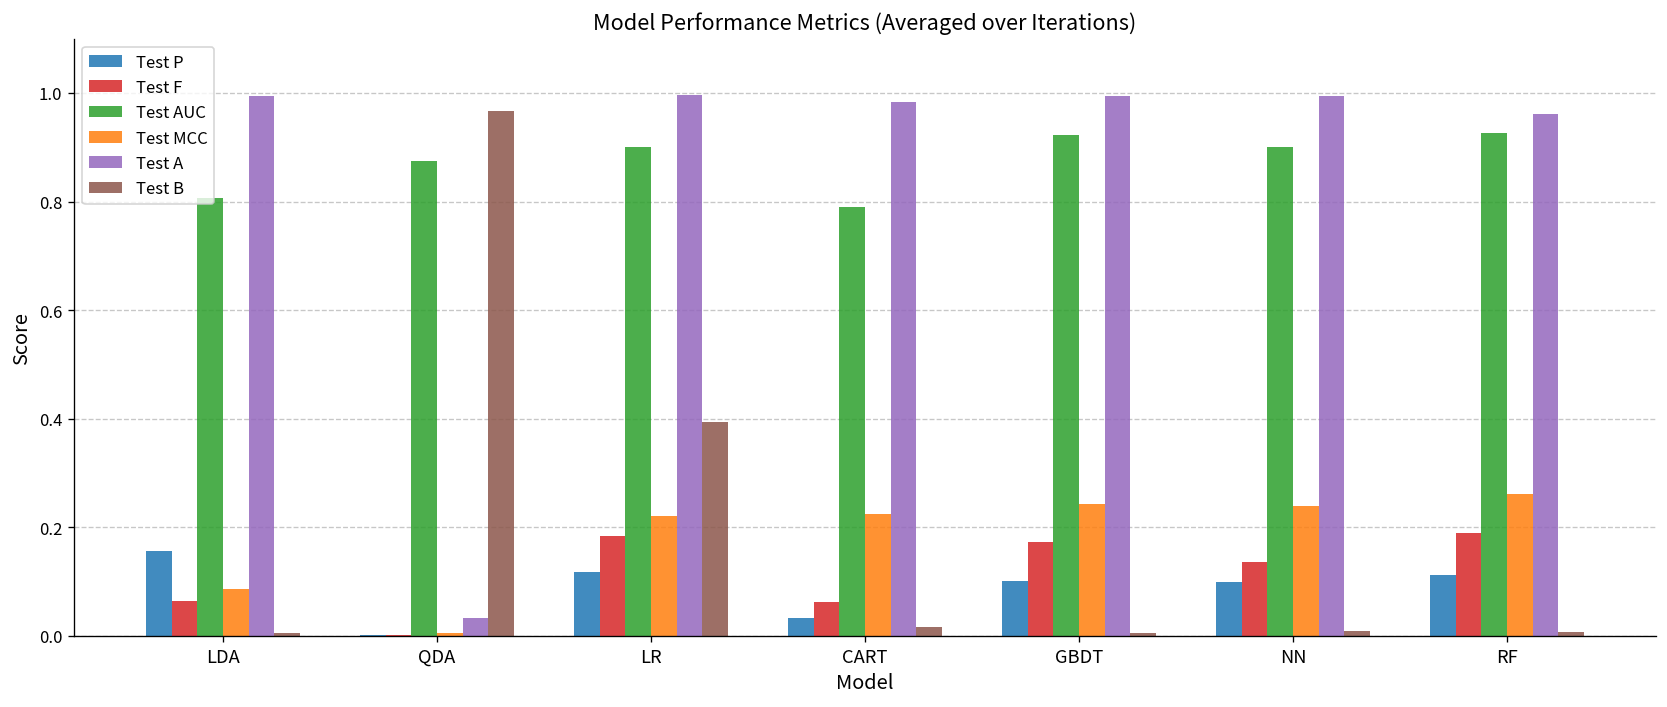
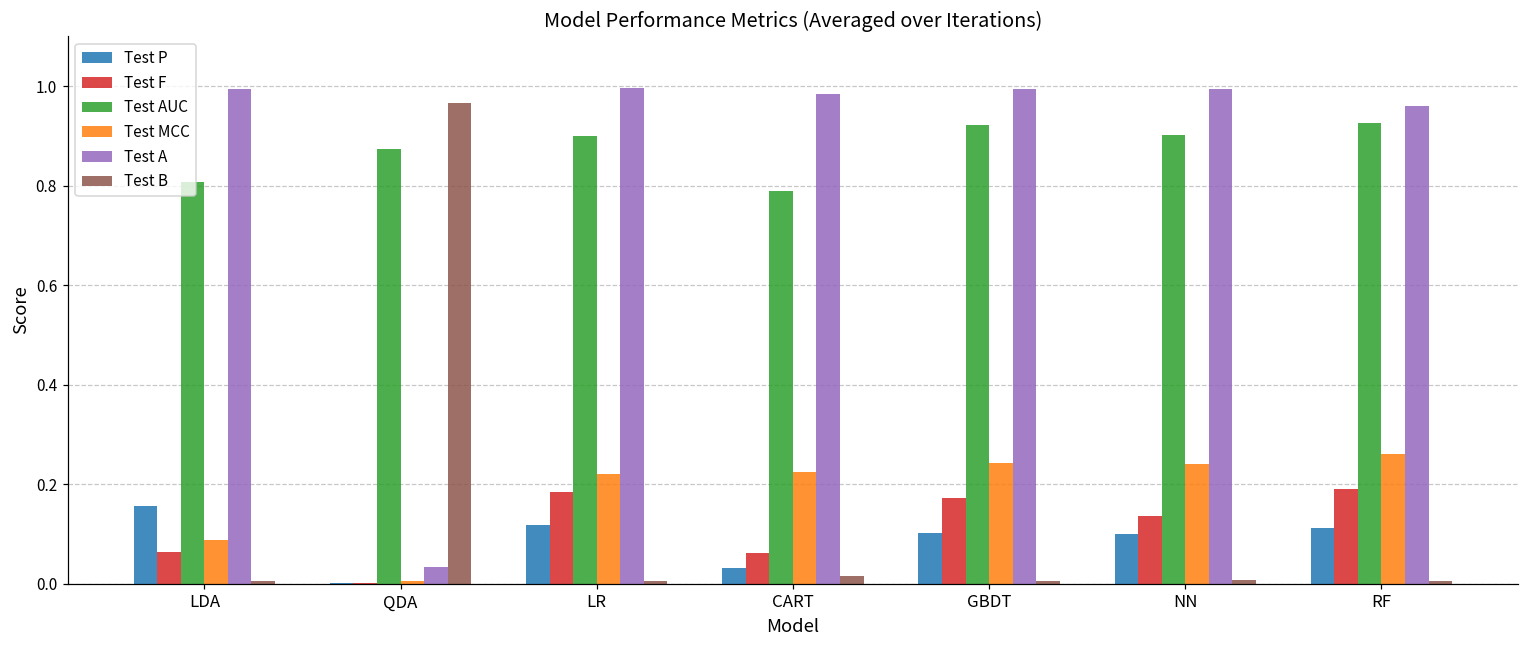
  {
    "Test P": {
      "LDA": 0.16,
      "LR": 0.12,
      "CART": 0.03,
      "GBDT": 0.10,
      "NN": 0.10,
      "RF": 0.11
    },
    "Test F": {
      "LDA": 0.06,
      "LR": 0.18,
      "CART": 0.06,
      "GBDT": 0.17,
      "NN": 0.14,
      "RF": 0.19
    },
    "Test AUC": {
      "QDA": 0.87,
      "LR": 0.90,
      "CART": 0.79,
      "GBDT": 0.92,
      "NN": 0.90,
      "RF": 0.93
    },
    "Test MCC": {
      "LDA": 0.09,
      "LR": 0.22,
      "CART": 0.22,
      "GBDT": 0.24,
      "NN": 0.24,
      "RF": 0.26
    },
    "Test A": {
      "LDA": 0.99,
      "QDA": 0.03,
      "LR": 1.00,
      "CART": 0.98,
      "GBDT": 1.00,
      "NN": 1.00,
      "RF": 0.96
    },
    "Test B": {
      "QDA": 0.97,
-     "LR": 0.39,
+     "LR": 0.01,
      "CART": 0.02,
      "NN": 0.01,
      "RF": 0.01
    }
  }
